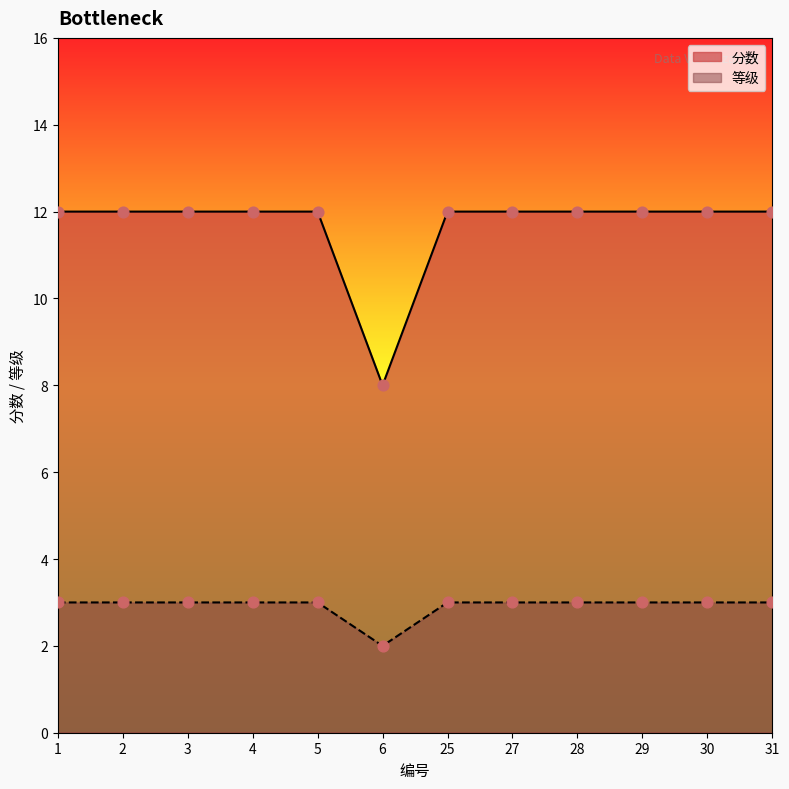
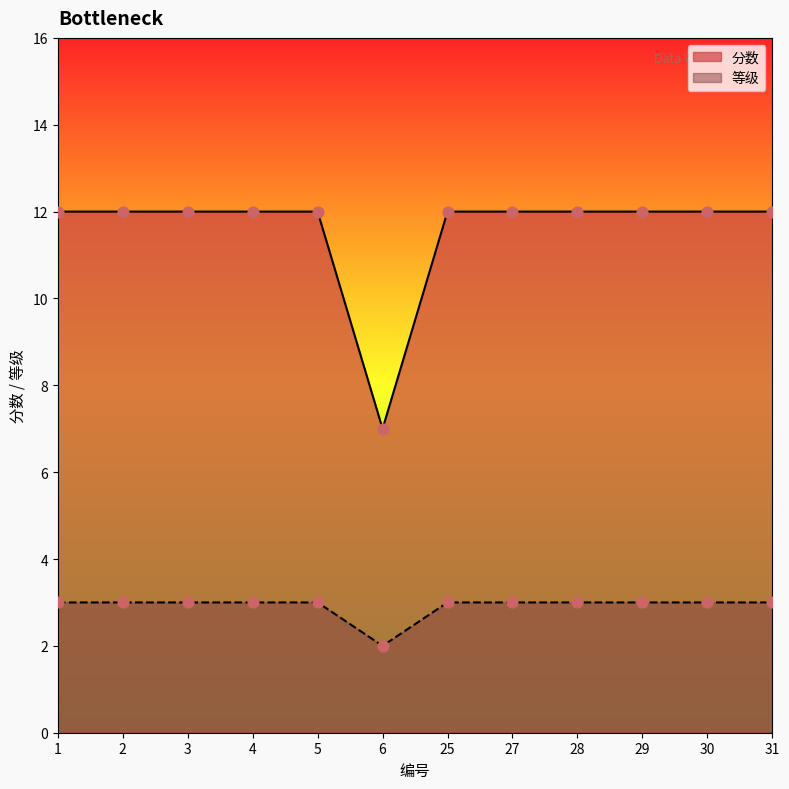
  {
    "分数": {
      "1": 12,
      "2": 12,
      "3": 12,
      "4": 12,
      "5": 12,
-     "6": 8,
+     "6": 7,
      "25": 12,
      "27": 12,
      "28": 12,
      "29": 12,
      "30": 12,
      "31": 12
    },
    "等级": {
      "1": 3,
      "2": 3,
      "3": 3,
      "4": 3,
      "5": 3,
      "6": 2,
      "25": 3,
      "27": 3,
      "28": 3,
      "29": 3,
      "30": 3,
      "31": 3
    }
  }
